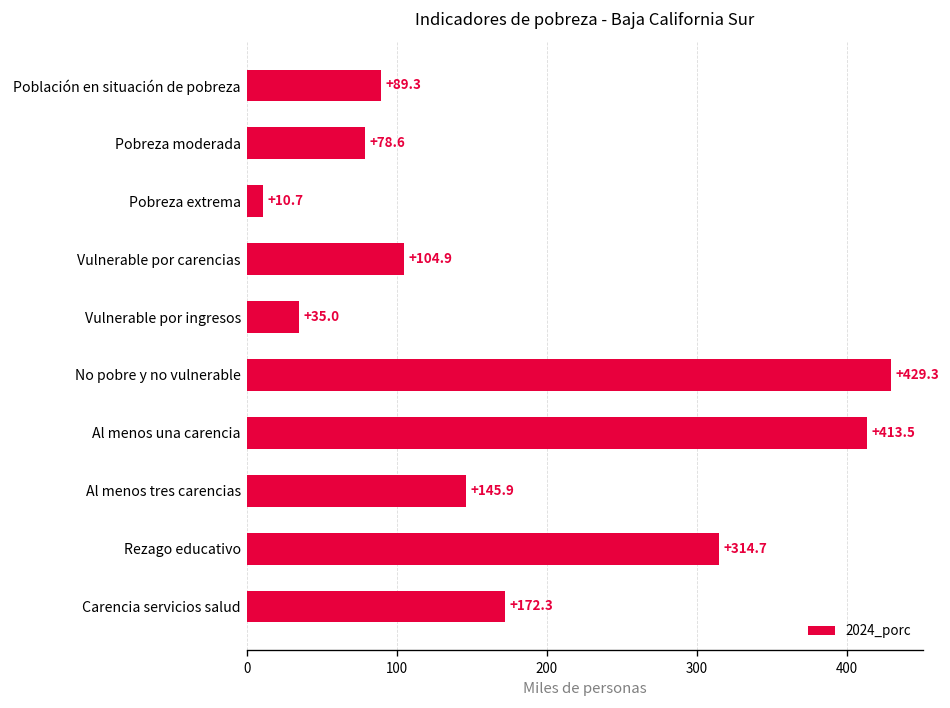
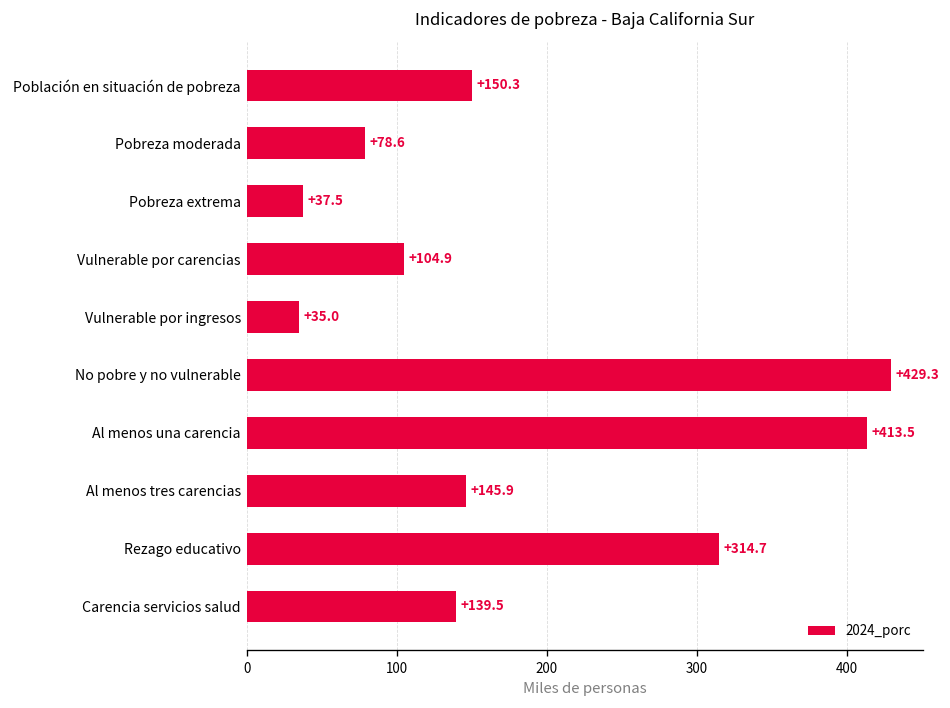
  {
-   "Población en situación de pobreza": "+89.3",
+   "Población en situación de pobreza": "+150.3",
    "Pobreza moderada": "+78.6",
-   "Pobreza extrema": "+10.7",
+   "Pobreza extrema": "+37.5",
    "Vulnerable por carencias": "+104.9",
    "Vulnerable por ingresos": "+35.0",
    "No pobre y no vulnerable": "+429.3",
    "Al menos una carencia": "+413.5",
    "Al menos tres carencias": "+145.9",
    "Rezago educativo": "+314.7",
-   "Carencia servicios salud": "+172.3"
+   "Carencia servicios salud": "+139.5"
  }
